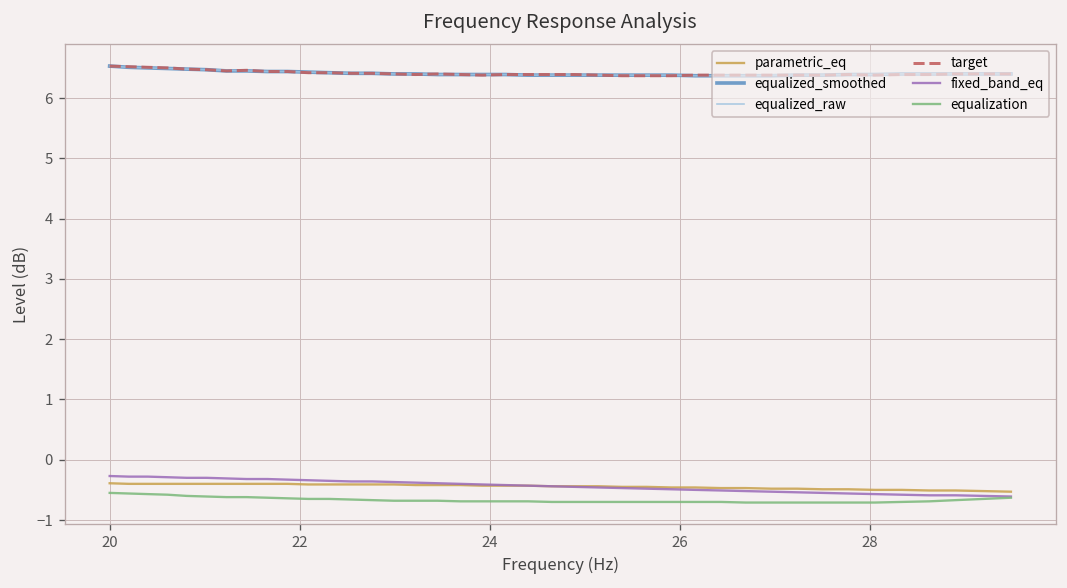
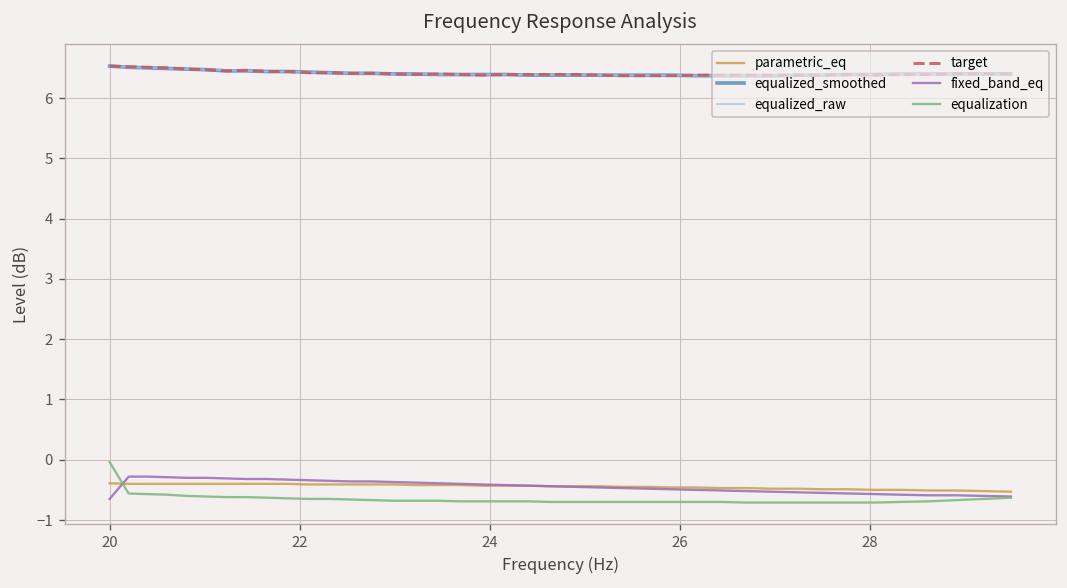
  {
    "parametric_eq": {
      "20": -0.4
    },
    "fixed_band_eq": {
-     "20": -0.3
+     "20": -0.7
    },
    "equalization": {
-     "20": -0.6
+     "20": 0.0
    }
  }
